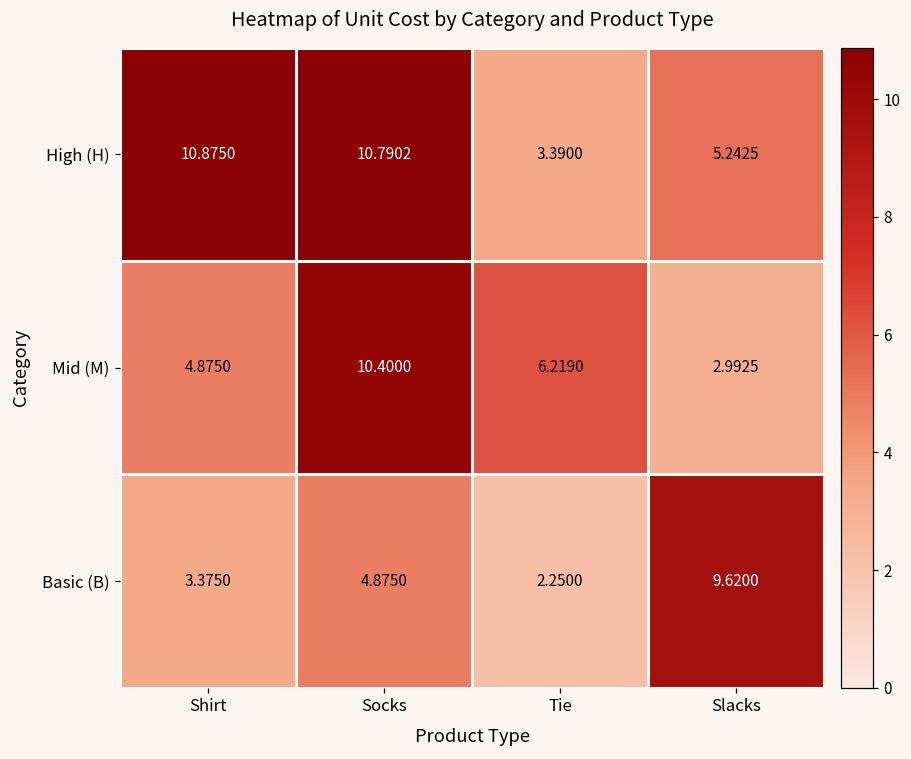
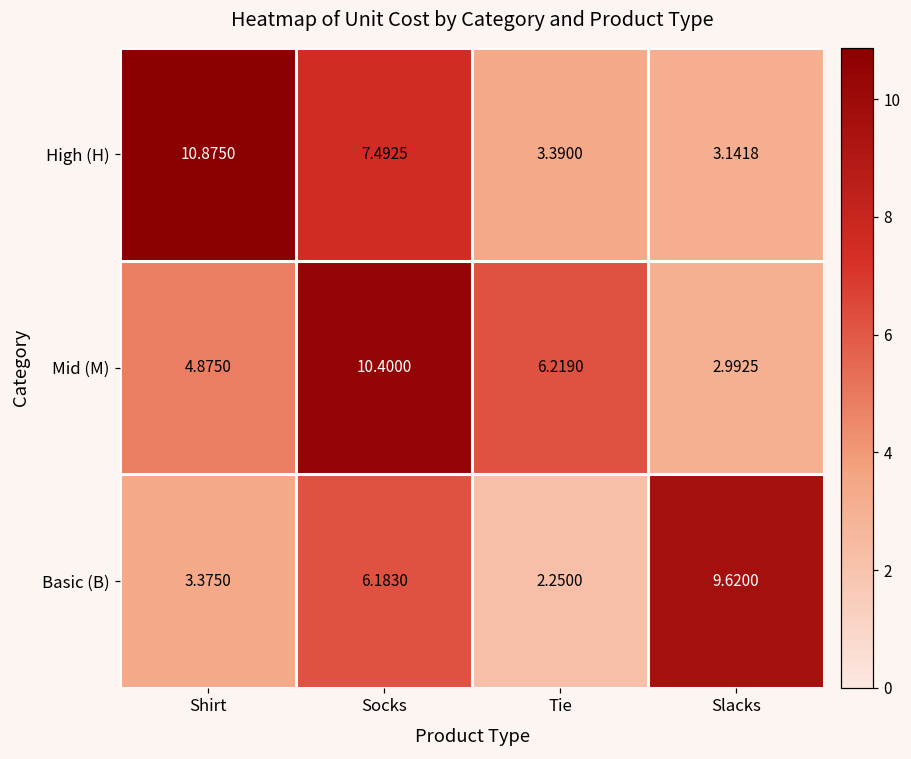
  {
    "High (H)": {
      "Shirt": 10.8750,
-     "Socks": 10.7902,
+     "Socks": 7.4925,
      "Tie": 3.3900,
-     "Slacks": 5.2425
+     "Slacks": 3.1418
    },
    "Mid (M)": {
      "Shirt": 4.8750,
      "Socks": 10.4000,
      "Tie": 6.2190,
      "Slacks": 2.9925
    },
    "Basic (B)": {
      "Shirt": 3.3750,
-     "Socks": 4.8750,
+     "Socks": 6.1830,
      "Tie": 2.2500,
      "Slacks": 9.6200
    }
  }
